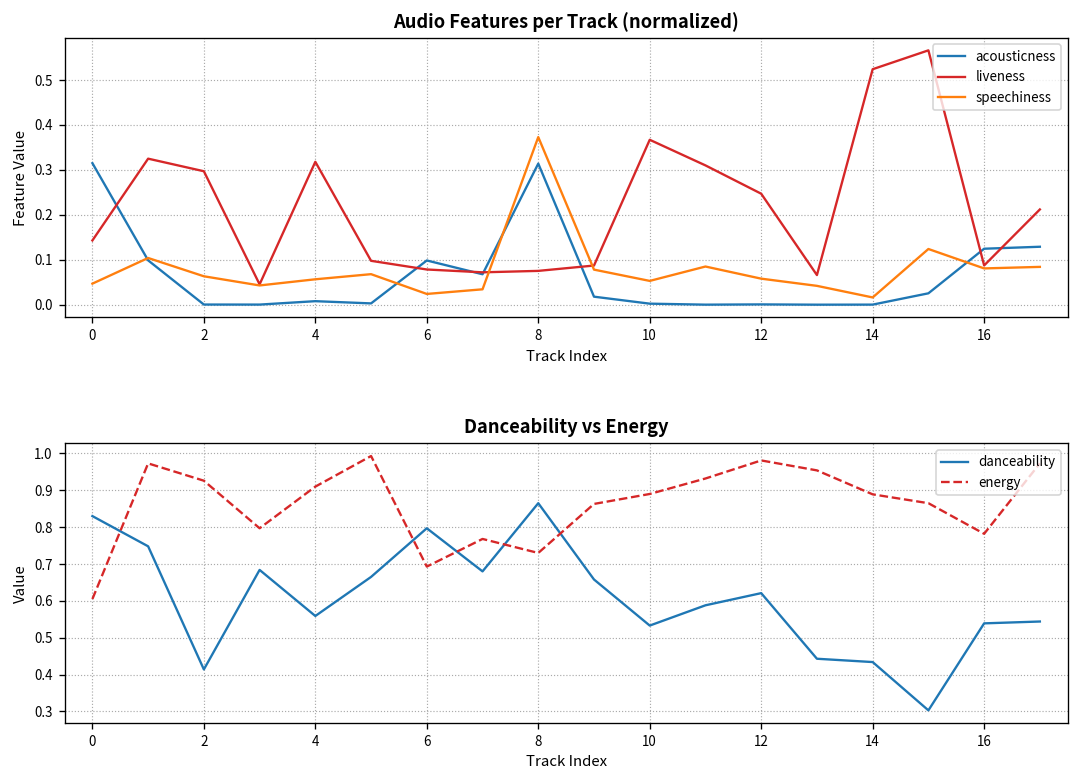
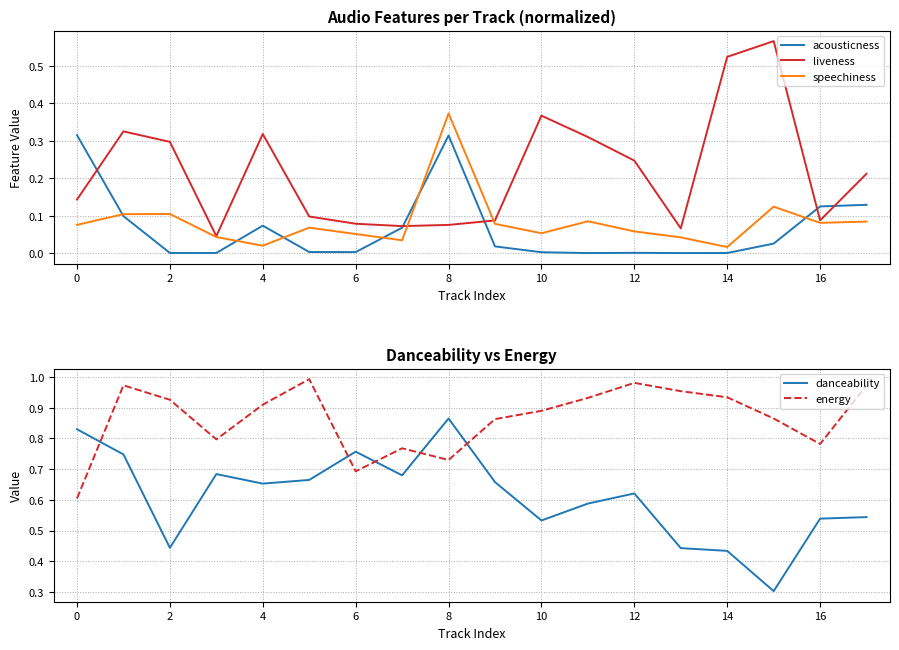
  {
    "Audio Features per Track (normalized)": {
      "acousticness": {
        "0": 0.32,
        "2": 0.00,
-       "4": 0.01,
-       "6": 0.10,
+       "4": 0.07,
+       "6": 0.00,
        "8": 0.31,
        "10": 0.00,
        "12": 0.00,
        "14": 0.00,
        "16": 0.12
      },
      "liveness": {
        "0": 0.14,
        "2": 0.30,
        "4": 0.32,
        "6": 0.08,
        "8": 0.08,
        "10": 0.37,
        "12": 0.25,
        "14": 0.52
      },
      "speechiness": {
-       "0": 0.05,
-       "2": 0.06,
-       "4": 0.06,
-       "6": 0.02,
+       "0": 0.08,
+       "2": 0.10,
+       "4": 0.02,
+       "6": 0.05,
        "8": 0.37,
        "10": 0.05,
        "12": 0.06,
        "14": 0.02
      }
    },
    "Danceability vs Energy": {
      "danceability": {
        "0": 0.83,
-       "2": 0.41,
-       "4": 0.56,
-       "6": 0.80,
+       "2": 0.44,
+       "4": 0.65,
+       "6": 0.76,
        "8": 0.87,
        "10": 0.53,
        "12": 0.62,
        "14": 0.43,
        "16": 0.54
      },
      "energy": {
        "0": 0.61,
        "2": 0.93,
        "4": 0.91,
        "6": 0.69,
        "8": 0.73,
        "10": 0.89,
        "12": 0.98,
-       "14": 0.89,
+       "14": 0.93,
        "16": 0.78
      }
    }
  }
